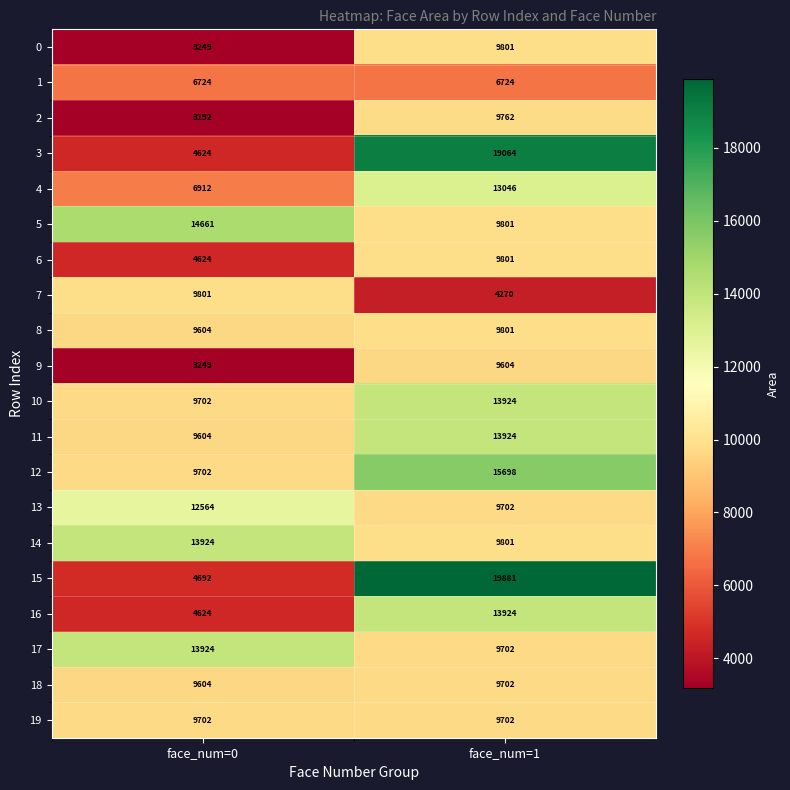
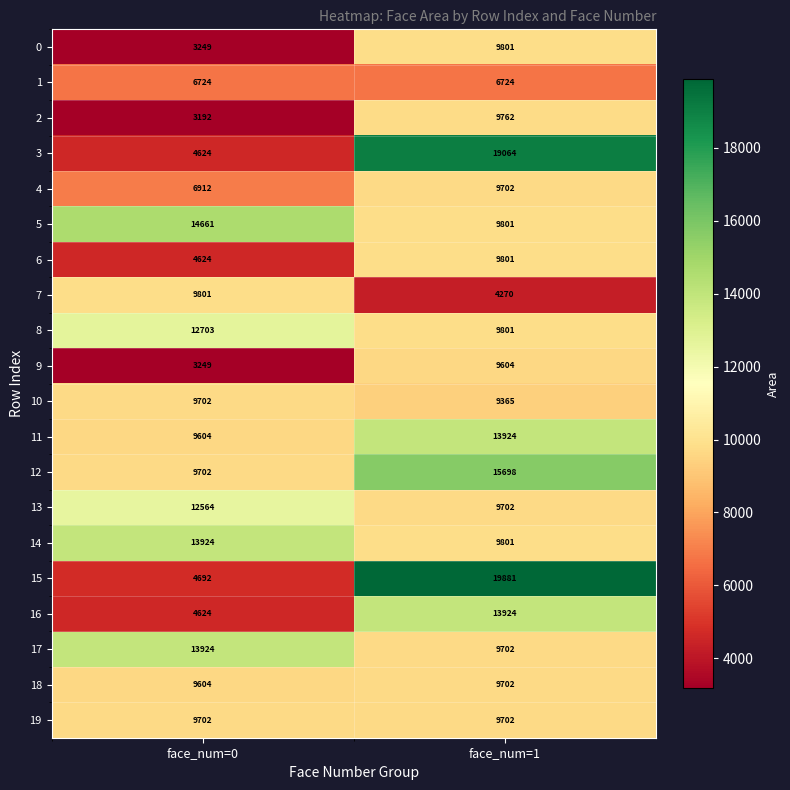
  {
    "0": {
      "face_num=0": 3249,
      "face_num=1": 9801
    },
    "1": {
      "face_num=0": 6724,
      "face_num=1": 6724
    },
    "2": {
      "face_num=0": 3192,
      "face_num=1": 9762
    },
    "3": {
      "face_num=0": 4624,
      "face_num=1": 19064
    },
    "4": {
      "face_num=0": 6912,
-     "face_num=1": 13046
+     "face_num=1": 9702
    },
    "5": {
      "face_num=0": 14661,
      "face_num=1": 9801
    },
    "6": {
      "face_num=0": 4624,
      "face_num=1": 9801
    },
    "7": {
      "face_num=0": 9801,
      "face_num=1": 4270
    },
    "8": {
-     "face_num=0": 9604,
+     "face_num=0": 12703,
      "face_num=1": 9801
    },
    "9": {
      "face_num=0": 3249,
      "face_num=1": 9604
    },
    "10": {
      "face_num=0": 9702,
-     "face_num=1": 13924
+     "face_num=1": 9365
    },
    "11": {
      "face_num=0": 9604,
      "face_num=1": 13924
    },
    "12": {
      "face_num=0": 9702,
      "face_num=1": 15698
    },
    "13": {
      "face_num=0": 12564,
      "face_num=1": 9702
    },
    "14": {
      "face_num=0": 13924,
      "face_num=1": 9801
    },
    "15": {
      "face_num=0": 4692,
      "face_num=1": 19881
    },
    "16": {
      "face_num=0": 4624,
      "face_num=1": 13924
    },
    "17": {
      "face_num=0": 13924,
      "face_num=1": 9702
    },
    "18": {
      "face_num=0": 9604,
      "face_num=1": 9702
    },
    "19": {
      "face_num=0": 9702,
      "face_num=1": 9702
    }
  }
